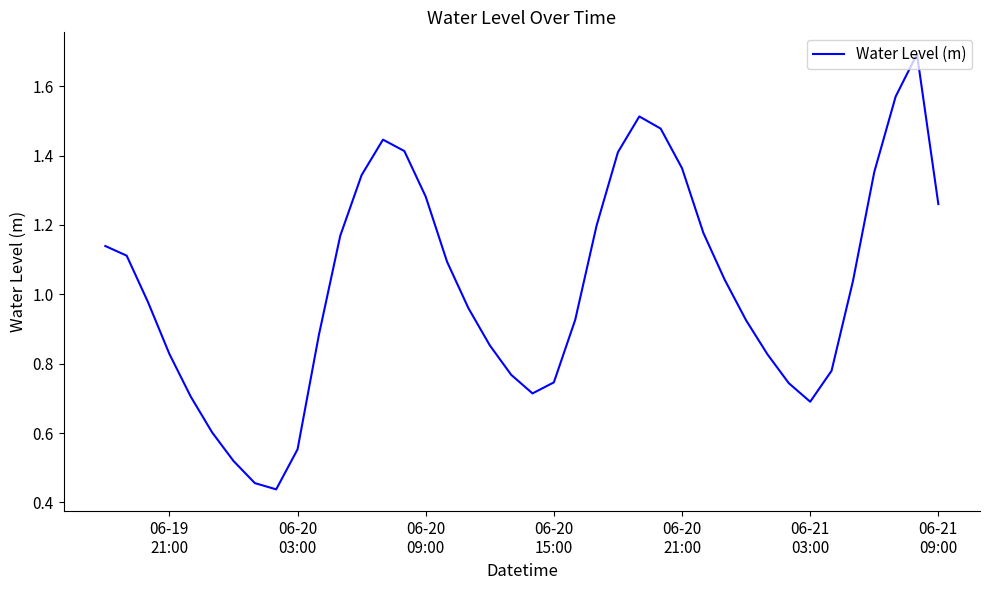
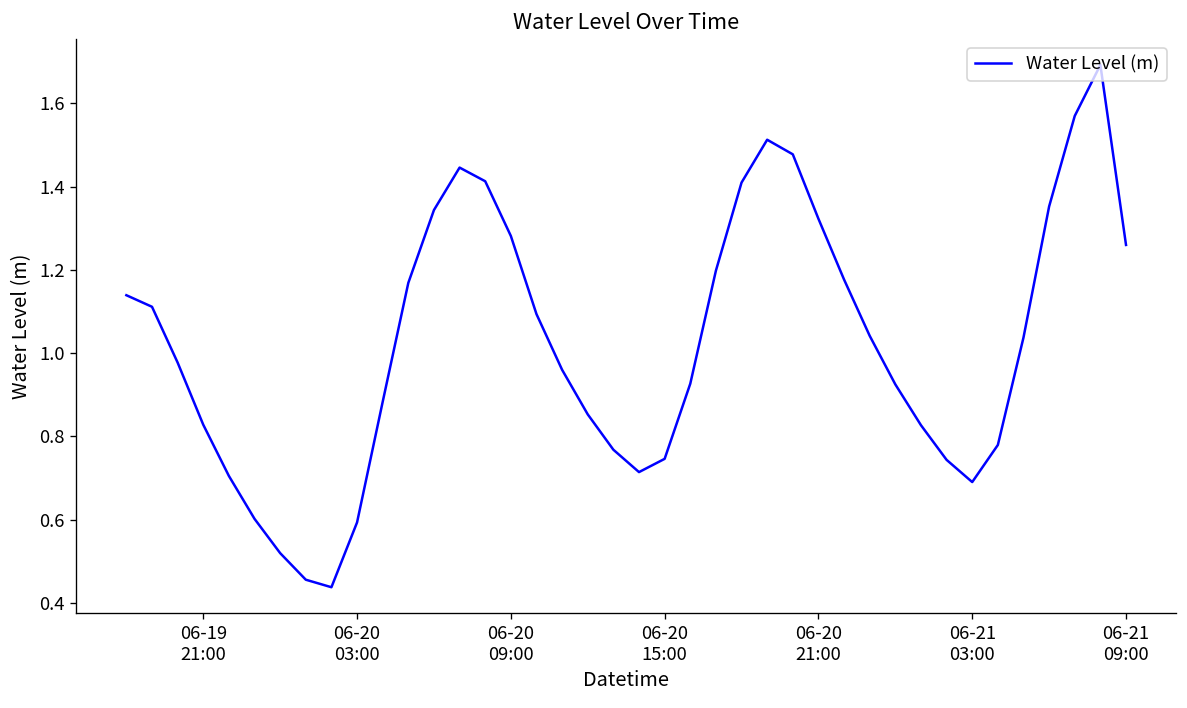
  {
    "06-19 21:00": 0.83,
-   "06-20 03:00": 0.55,
+   "06-20 03:00": 0.59,
    "06-20 09:00": 1.28,
    "06-20 15:00": 0.75,
-   "06-20 21:00": 1.36,
+   "06-20 21:00": 1.32,
    "06-21 03:00": 0.69,
    "06-21 09:00": 1.26
  }
